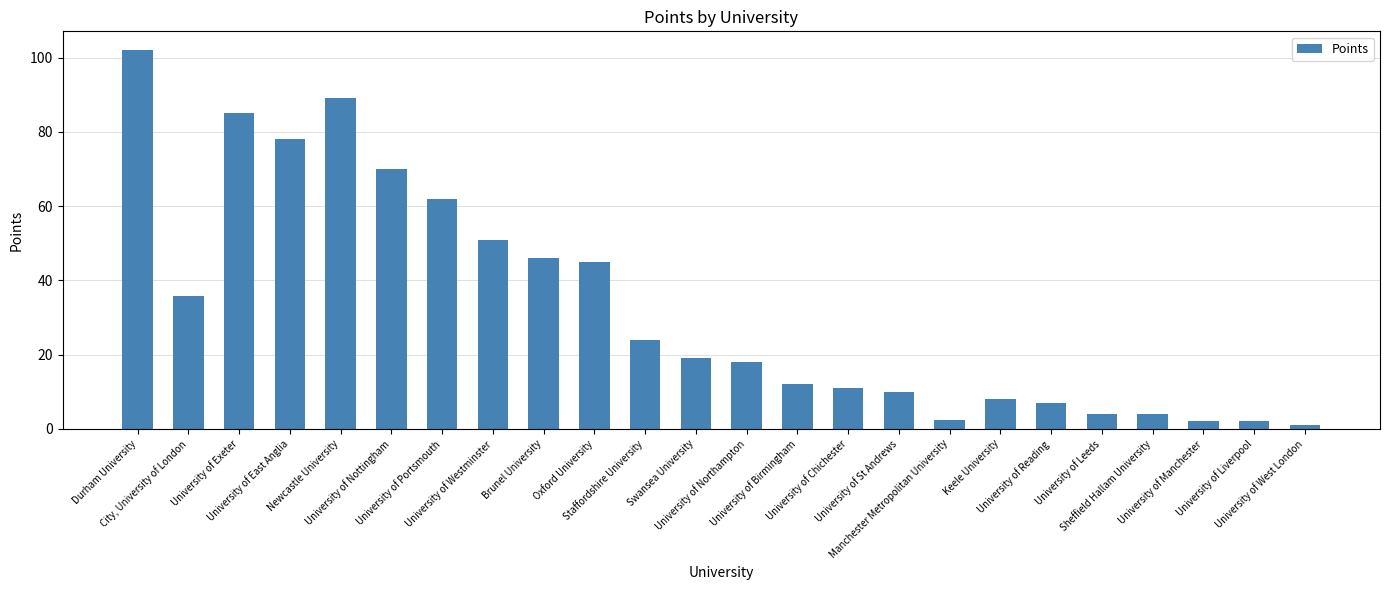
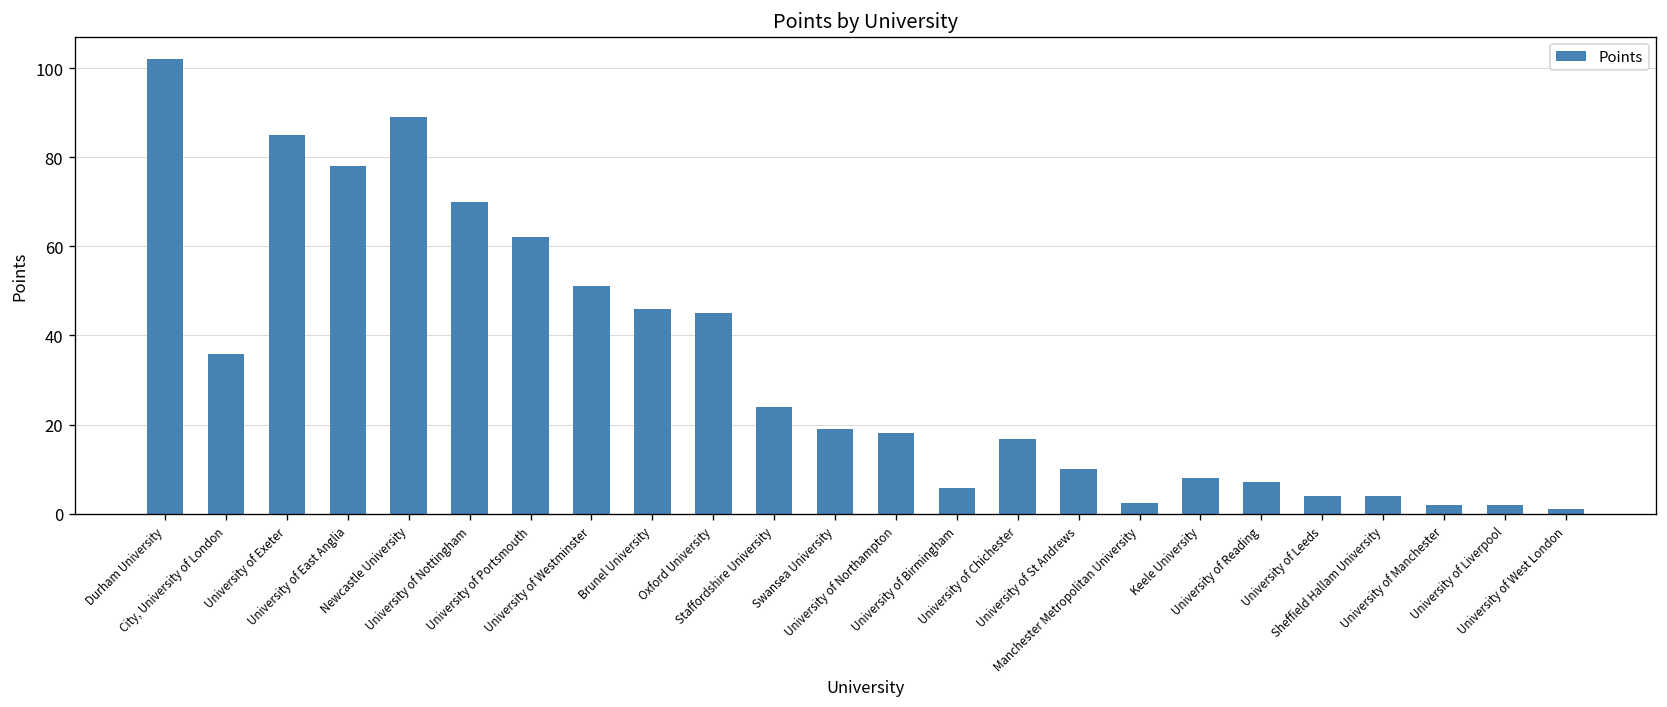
  {
    "Durham University": 102,
    "City, University of London": 36,
    "University of Exeter": 85,
    "University of East Anglia": 78,
    "Newcastle University": 89,
    "University of Nottingham": 70,
    "University of Portsmouth": 62,
    "University of Westminster": 51,
    "Brunel University": 46,
    "Oxford University": 45,
    "Staffordshire University": 24,
    "Swansea University": 19,
    "University of Northampton": 18,
-   "University of Birmingham": 12,
-   "University of Chichester": 11,
+   "University of Birmingham": 6,
+   "University of Chichester": 17,
    "University of St Andrews": 10,
    "Manchester Metropolitan University": 2,
    "Keele University": 8,
    "University of Reading": 7,
    "University of Leeds": 4,
    "Sheffield Hallam University": 4,
    "University of Manchester": 2,
    "University of Liverpool": 2,
    "University of West London": 1
  }
